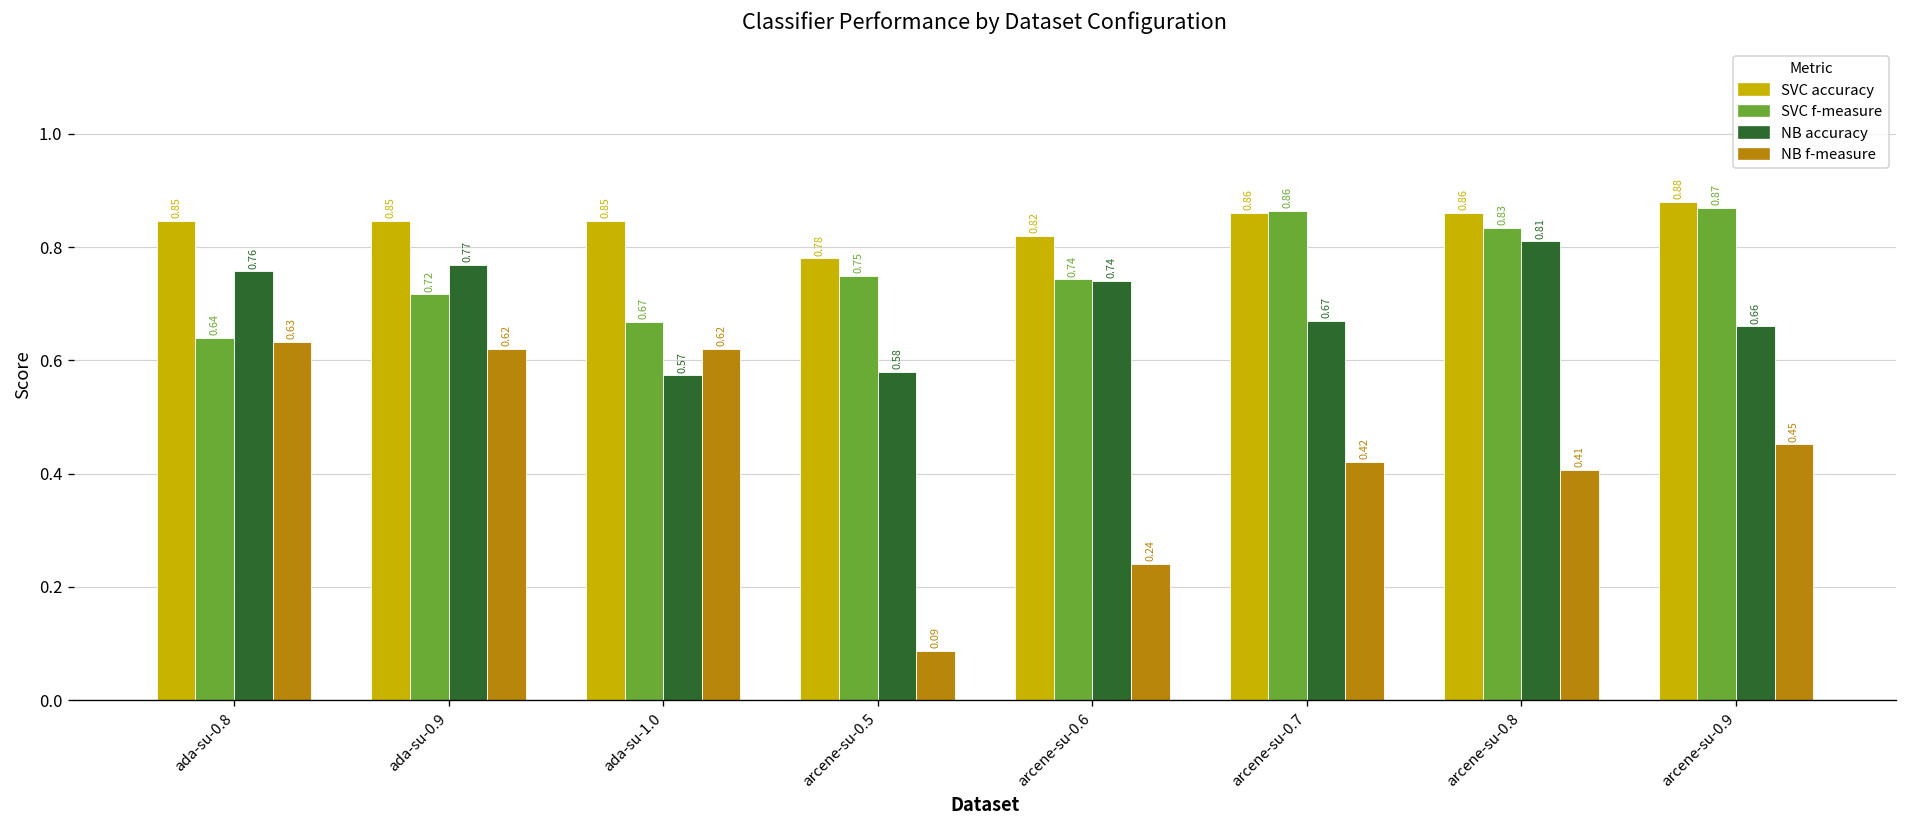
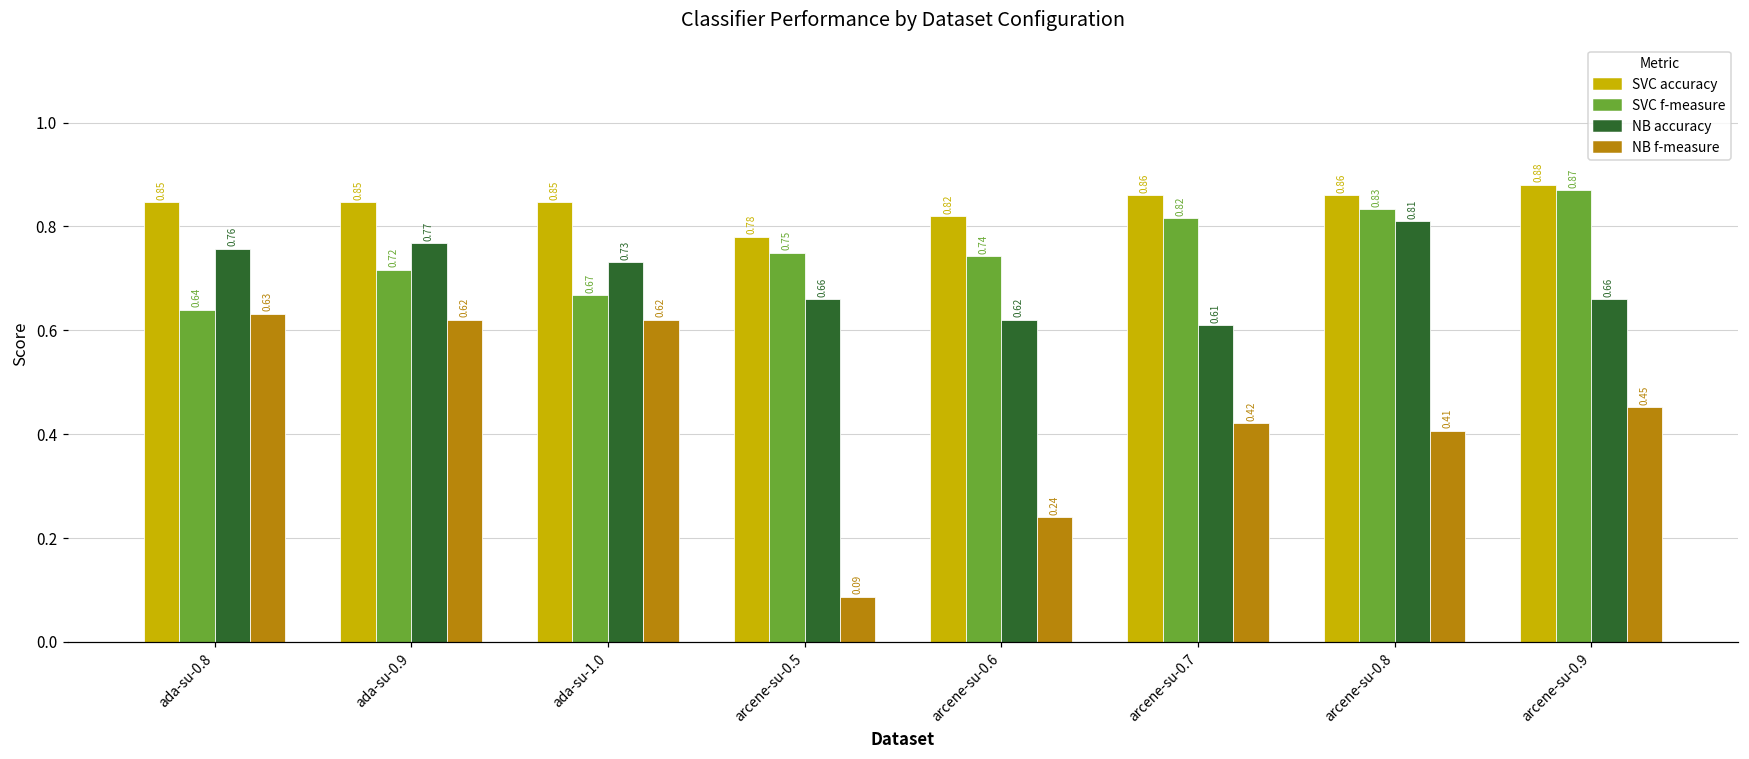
  {
    "SVC f-measure": {
      "ada-su-0.8": 0.64,
      "ada-su-0.9": 0.72,
      "ada-su-1.0": 0.67,
      "arcene-su-0.5": 0.75,
      "arcene-su-0.6": 0.74,
-     "arcene-su-0.7": 0.86,
+     "arcene-su-0.7": 0.82,
      "arcene-su-0.8": 0.83,
      "arcene-su-0.9": 0.87
    },
    "NB accuracy": {
      "ada-su-0.8": 0.76,
      "ada-su-0.9": 0.77,
-     "ada-su-1.0": 0.57,
-     "arcene-su-0.5": 0.58,
-     "arcene-su-0.6": 0.74,
-     "arcene-su-0.7": 0.67,
+     "ada-su-1.0": 0.73,
+     "arcene-su-0.5": 0.66,
+     "arcene-su-0.6": 0.62,
+     "arcene-su-0.7": 0.61,
      "arcene-su-0.8": 0.81,
      "arcene-su-0.9": 0.66
    }
  }
